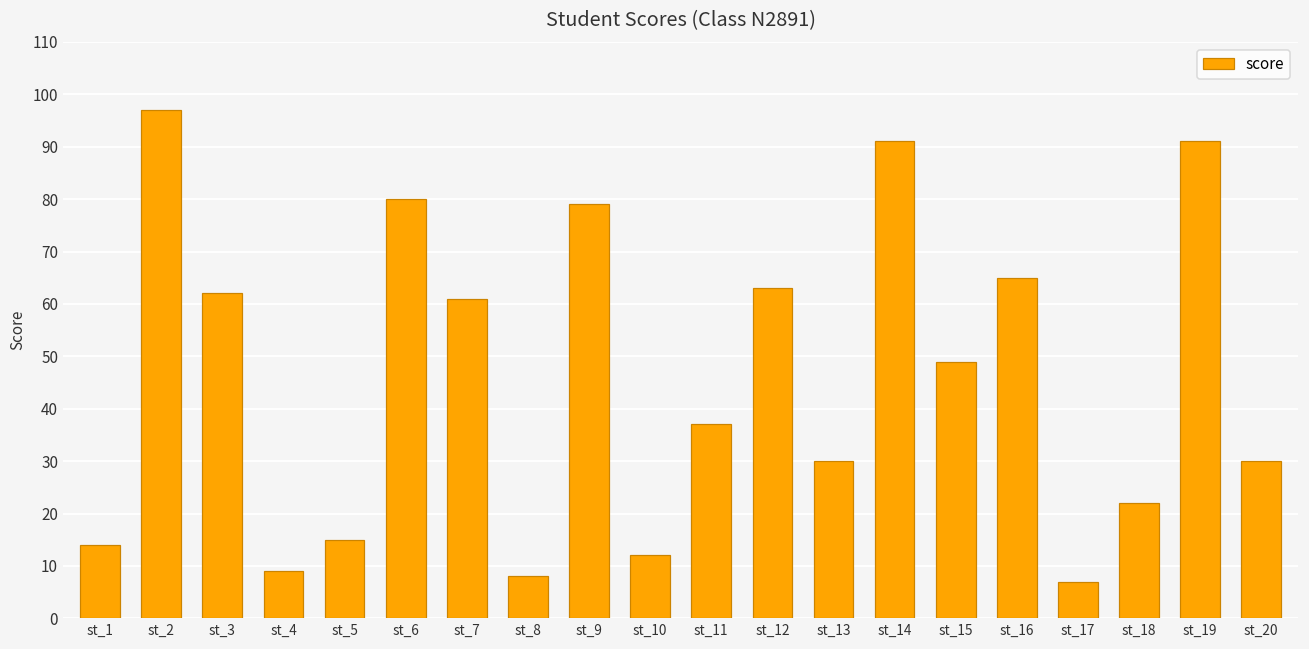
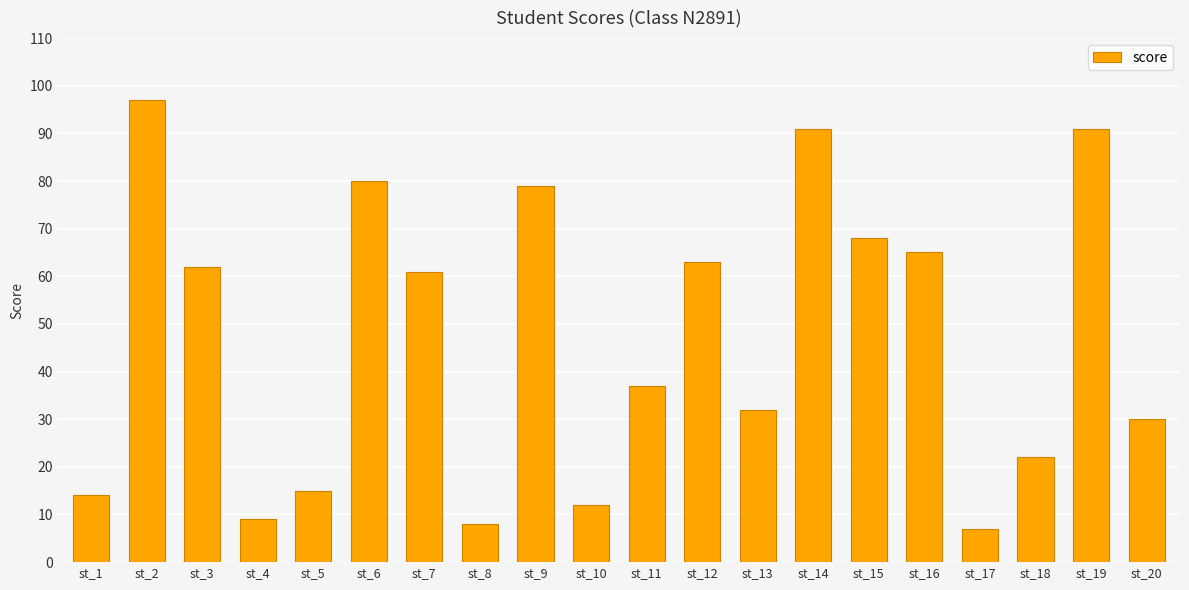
  {
    "st_1": 14,
    "st_2": 97,
    "st_3": 62,
    "st_4": 9,
    "st_5": 15,
    "st_6": 80,
    "st_7": 61,
    "st_8": 8,
    "st_9": 79,
    "st_10": 12,
    "st_11": 37,
    "st_12": 63,
-   "st_13": 30,
+   "st_13": 32,
    "st_14": 91,
-   "st_15": 49,
+   "st_15": 68,
    "st_16": 65,
    "st_17": 7,
    "st_18": 22,
    "st_19": 91,
    "st_20": 30
  }
